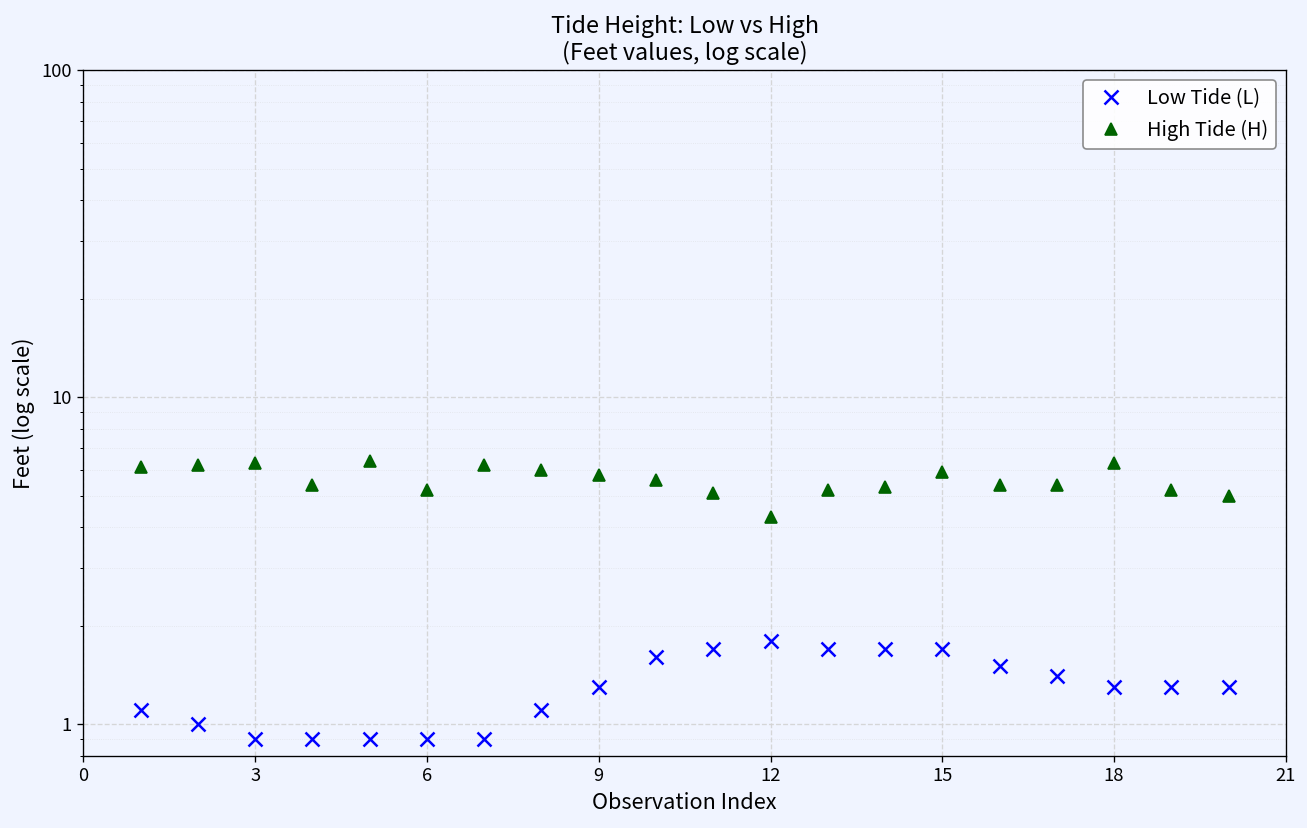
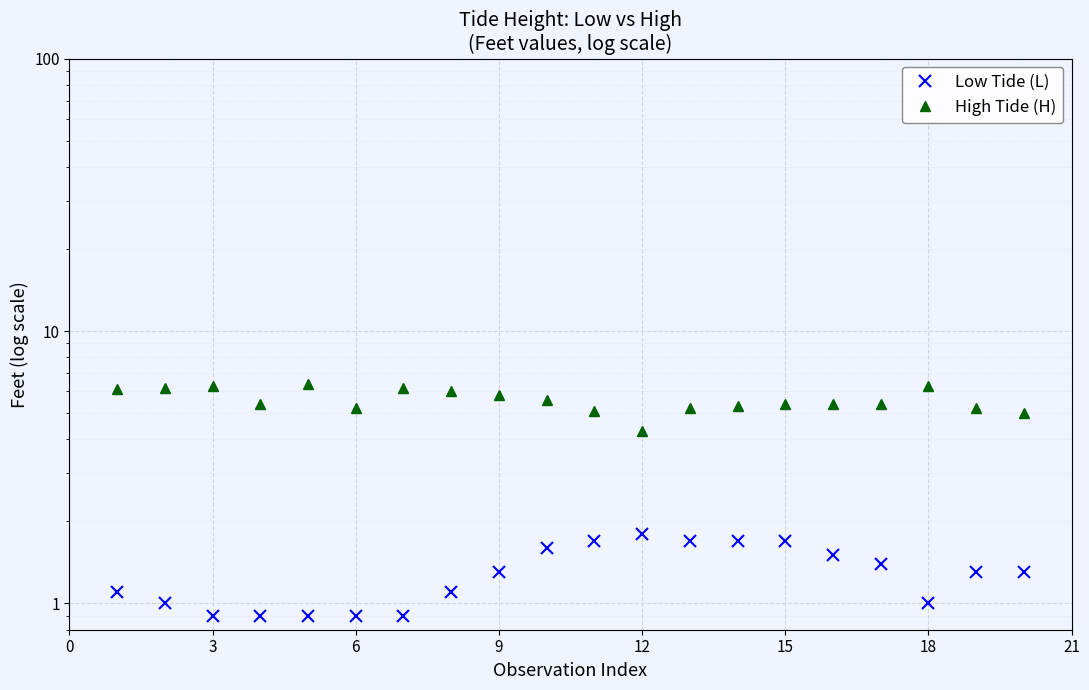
  {
    "Low Tide (L)": {
      "3": 0.90,
      "6": 0.90,
      "9": 1.3,
      "12": 1.8,
      "15": 1.7,
-     "18": 1.3
+     "18": 1.00
    },
    "High Tide (H)": {
      "3": 6.3,
      "6": 5.2,
      "9": 5.8,
      "12": 4.3,
-     "15": 5.9,
+     "15": 5.4,
      "18": 6.3
    }
  }
